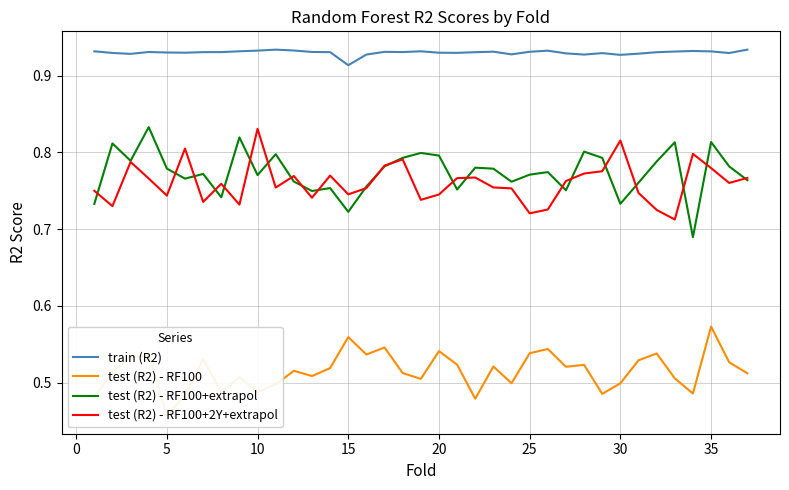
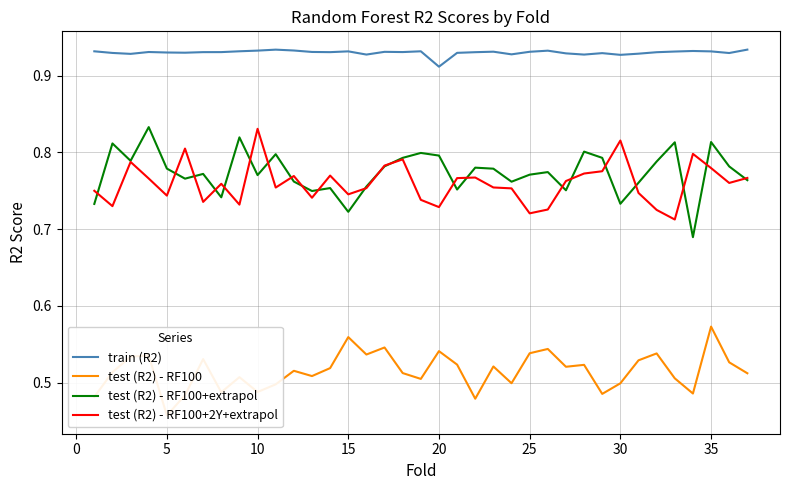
  {
    "train (R2)": {
      "5": 0.93,
      "10": 0.93,
-     "15": 0.91,
-     "20": 0.93,
+     "15": 0.93,
+     "20": 0.91,
      "25": 0.93,
      "30": 0.93,
      "35": 0.93
    },
    "test (R2) - RF100": {
      "15": 0.56,
      "20": 0.54,
      "25": 0.54,
      "30": 0.50,
      "35": 0.57
    },
    "test (R2) - RF100+extrapol": {
      "5": 0.78,
      "10": 0.77,
      "15": 0.72,
      "20": 0.80,
      "25": 0.77,
      "30": 0.73,
      "35": 0.81
    },
    "test (R2) - RF100+2Y+extrapol": {
      "5": 0.74,
      "10": 0.83,
      "15": 0.75,
-     "20": 0.75,
+     "20": 0.73,
      "25": 0.72,
      "30": 0.82,
      "35": 0.78
    }
  }
